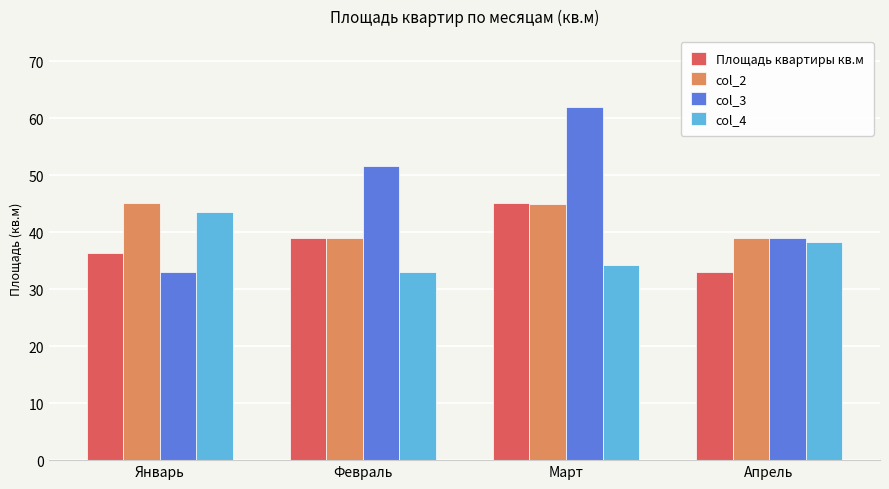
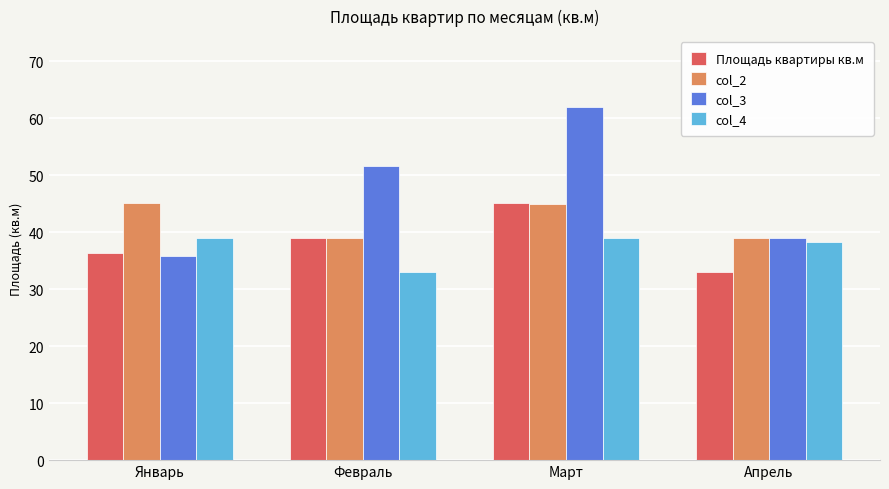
  {
    "col_3": {
-     "Январь": 33,
+     "Январь": 36,
      "Февраль": 52,
      "Март": 62,
      "Апрель": 39
    },
    "col_4": {
-     "Январь": 44,
+     "Январь": 39,
      "Февраль": 33,
-     "Март": 34,
+     "Март": 39,
      "Апрель": 38
    }
  }
